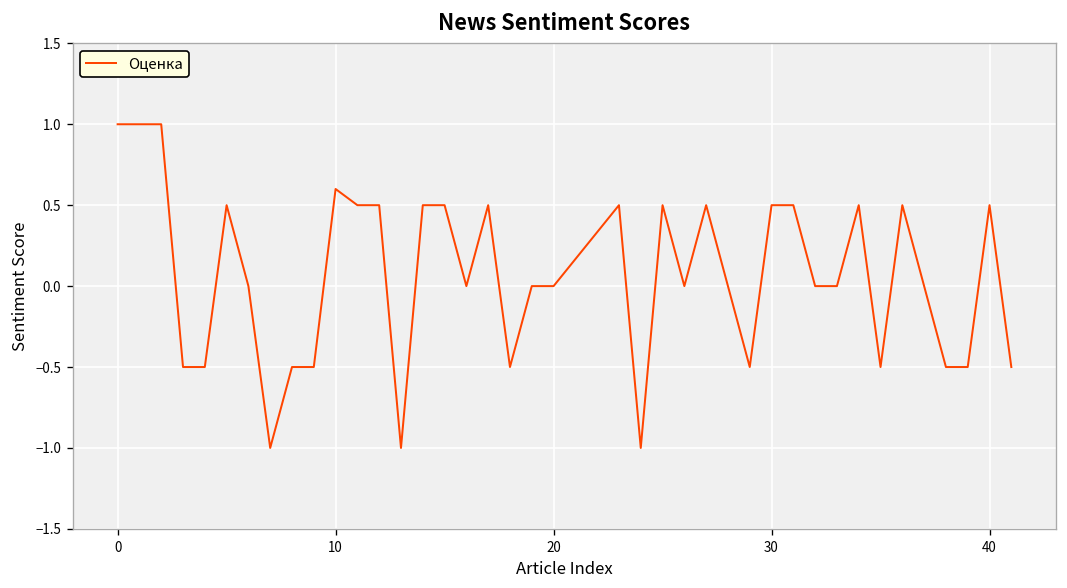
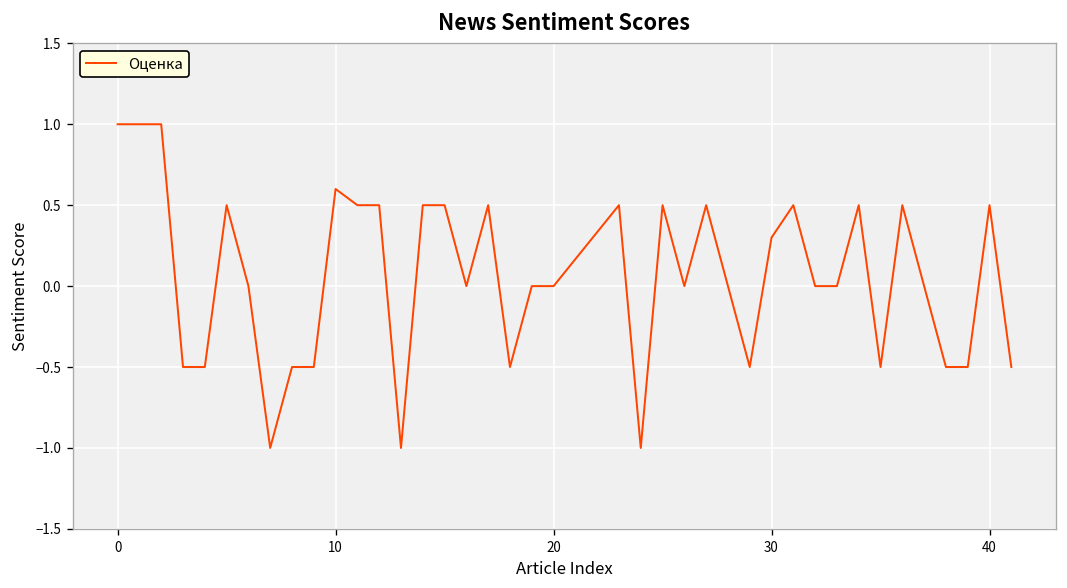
  {
    "0": 1.0,
    "10": 0.6,
    "20": 0.0,
-   "30": 0.5,
+   "30": 0.3,
    "40": 0.5
  }
